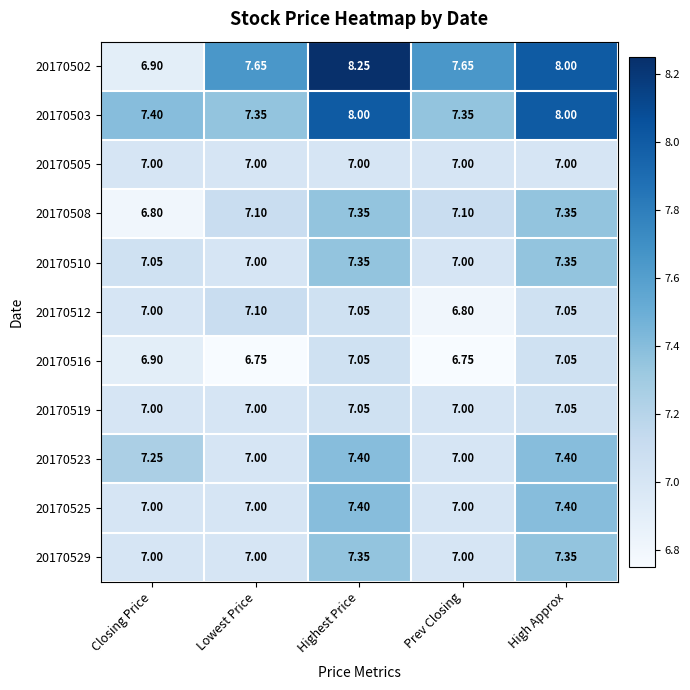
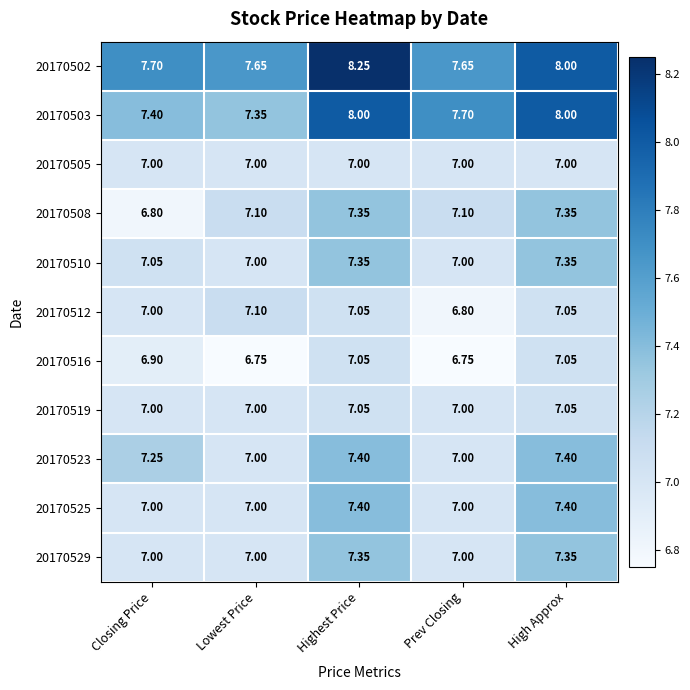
  {
    "20170502": {
-     "Closing Price": 6.90,
+     "Closing Price": 7.70,
      "Lowest Price": 7.65,
      "Highest Price": 8.25,
      "Prev Closing": 7.65,
      "High Approx": 8.00
    },
    "20170503": {
      "Closing Price": 7.40,
      "Lowest Price": 7.35,
      "Highest Price": 8.00,
-     "Prev Closing": 7.35,
+     "Prev Closing": 7.70,
      "High Approx": 8.00
    },
    "20170505": {
      "Closing Price": 7.00,
      "Lowest Price": 7.00,
      "Highest Price": 7.00,
      "Prev Closing": 7.00,
      "High Approx": 7.00
    },
    "20170508": {
      "Closing Price": 6.80,
      "Lowest Price": 7.10,
      "Highest Price": 7.35,
      "Prev Closing": 7.10,
      "High Approx": 7.35
    },
    "20170510": {
      "Closing Price": 7.05,
      "Lowest Price": 7.00,
      "Highest Price": 7.35,
      "Prev Closing": 7.00,
      "High Approx": 7.35
    },
    "20170512": {
      "Closing Price": 7.00,
      "Lowest Price": 7.10,
      "Highest Price": 7.05,
      "Prev Closing": 6.80,
      "High Approx": 7.05
    },
    "20170516": {
      "Closing Price": 6.90,
      "Lowest Price": 6.75,
      "Highest Price": 7.05,
      "Prev Closing": 6.75,
      "High Approx": 7.05
    },
    "20170519": {
      "Closing Price": 7.00,
      "Lowest Price": 7.00,
      "Highest Price": 7.05,
      "Prev Closing": 7.00,
      "High Approx": 7.05
    },
    "20170523": {
      "Closing Price": 7.25,
      "Lowest Price": 7.00,
      "Highest Price": 7.40,
      "Prev Closing": 7.00,
      "High Approx": 7.40
    },
    "20170525": {
      "Closing Price": 7.00,
      "Lowest Price": 7.00,
      "Highest Price": 7.40,
      "Prev Closing": 7.00,
      "High Approx": 7.40
    },
    "20170529": {
      "Closing Price": 7.00,
      "Lowest Price": 7.00,
      "Highest Price": 7.35,
      "Prev Closing": 7.00,
      "High Approx": 7.35
    }
  }
